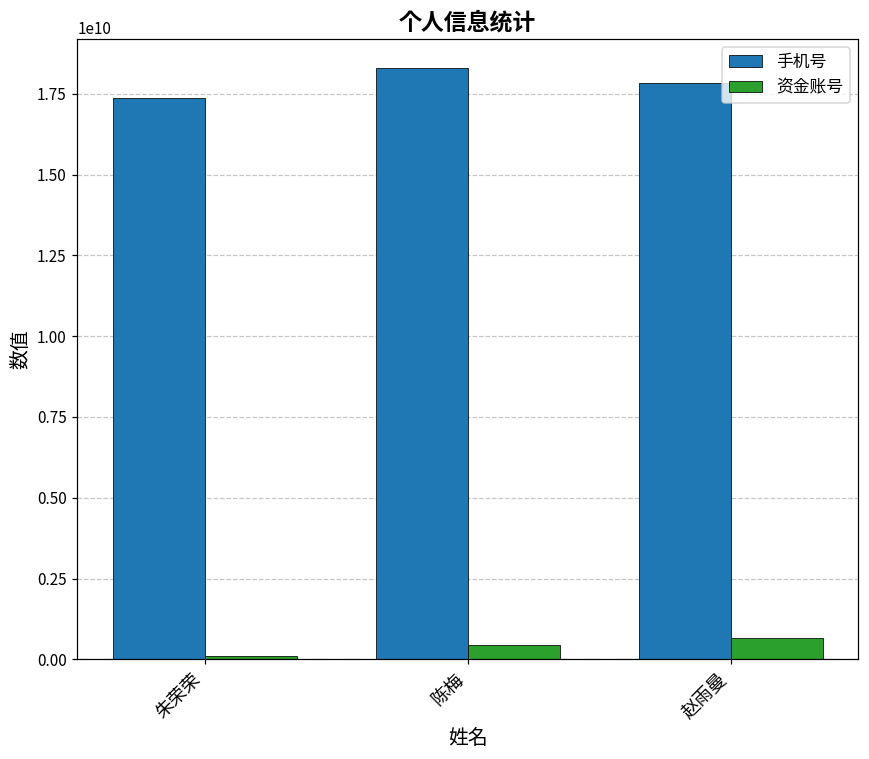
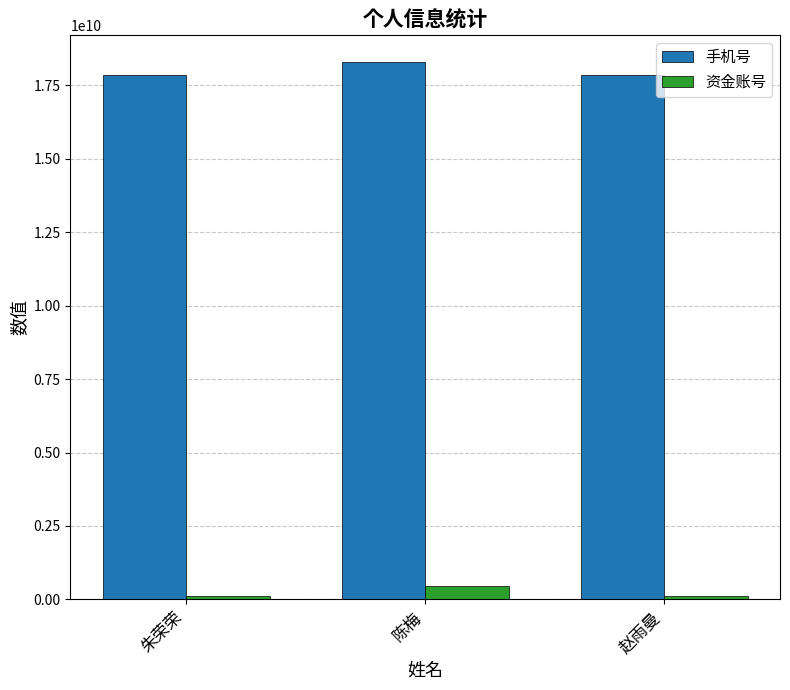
  {
    "手机号": {
-     "朱荣荣": 17400000000,
+     "朱荣荣": 17800000000,
      "陈梅": 18300000000,
      "赵雨曼": 17800000000
    },
    "资金账号": {
      "朱荣荣": 100000000,
      "陈梅": 400000000,
-     "赵雨曼": 700000000
+     "赵雨曼": 100000000
    }
  }
